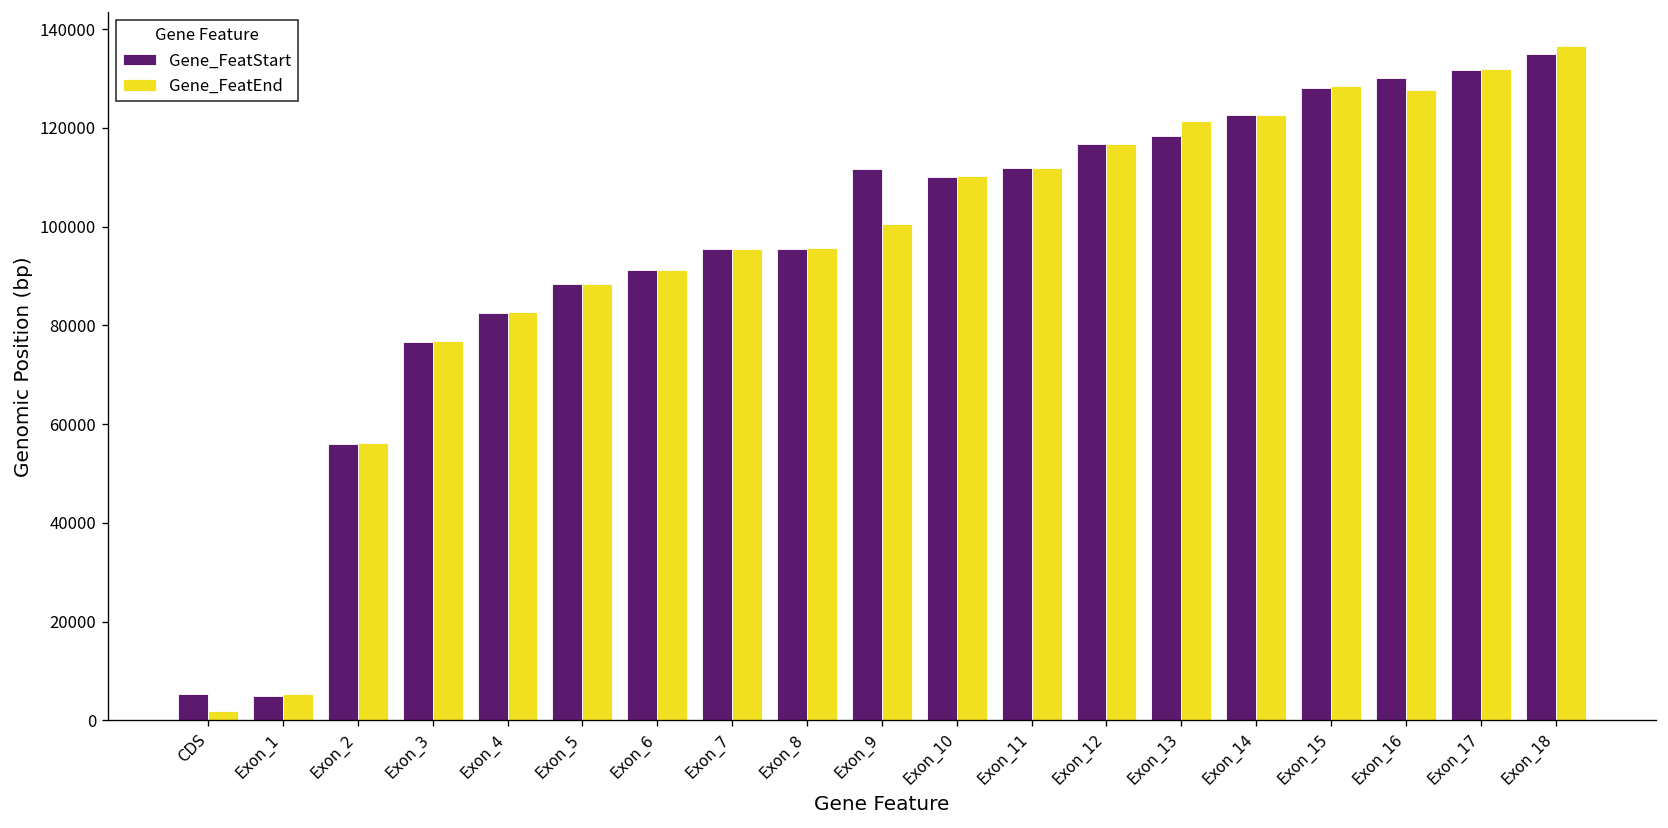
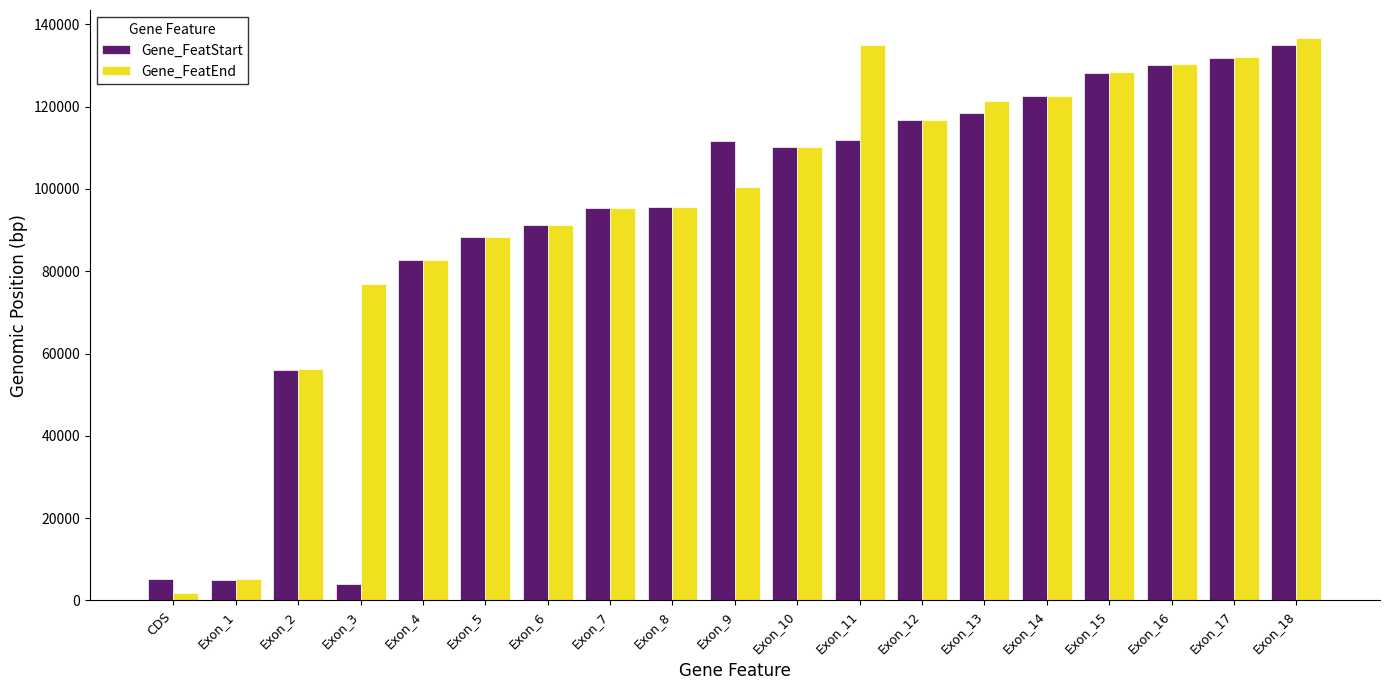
  {
    "Gene_FeatStart": {
      "CDS": 5000,
      "Exon_1": 5000,
      "Exon_2": 56000,
-     "Exon_3": 77000,
+     "Exon_3": 4000,
      "Exon_4": 83000,
      "Exon_5": 88000,
      "Exon_6": 91000,
      "Exon_7": 95000,
      "Exon_8": 96000,
      "Exon_9": 112000,
      "Exon_10": 110000,
      "Exon_11": 112000,
      "Exon_12": 117000,
      "Exon_13": 118000,
      "Exon_14": 123000,
      "Exon_15": 128000,
      "Exon_16": 130000,
      "Exon_17": 132000,
      "Exon_18": 135000
    },
    "Gene_FeatEnd": {
      "CDS": 2000,
      "Exon_1": 5000,
      "Exon_2": 56000,
      "Exon_3": 77000,
      "Exon_4": 83000,
      "Exon_5": 88000,
      "Exon_6": 91000,
      "Exon_7": 95000,
      "Exon_8": 96000,
      "Exon_9": 100000,
      "Exon_10": 110000,
-     "Exon_11": 112000,
+     "Exon_11": 135000,
      "Exon_12": 117000,
      "Exon_13": 121000,
      "Exon_14": 123000,
      "Exon_15": 128000,
-     "Exon_16": 128000,
+     "Exon_16": 130000,
      "Exon_17": 132000,
      "Exon_18": 137000
    }
  }
